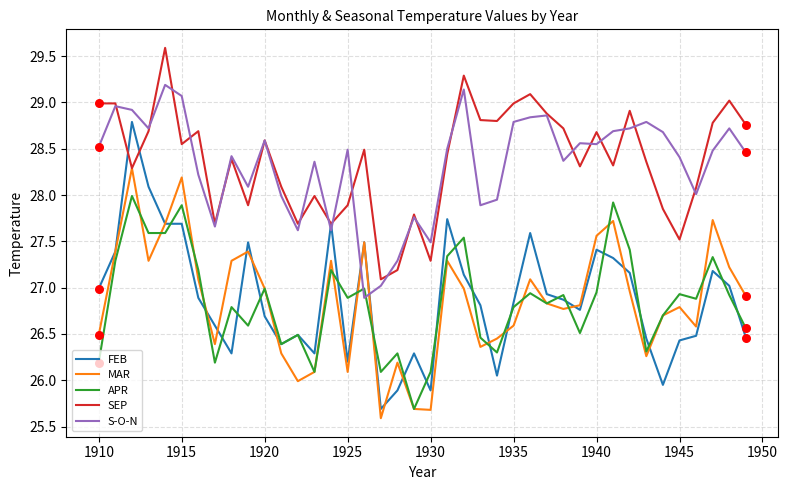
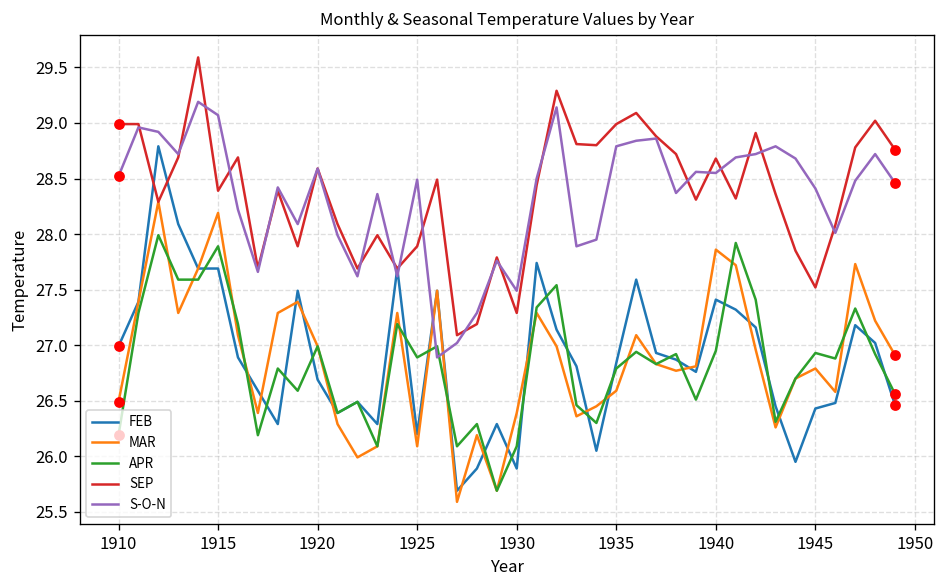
  {
    "FEB": {
      "1915": 27.7,
      "1920": 26.7,
      "1925": 26.2,
      "1930": 25.9,
      "1935": 26.8,
      "1940": 27.4,
      "1945": 26.4
    },
    "MAR": {
      "1915": 28.2,
      "1925": 26.1,
-     "1930": 25.7,
+     "1930": 26.4,
      "1935": 26.6,
-     "1940": 27.6,
+     "1940": 27.9,
      "1945": 26.8
    },
    "APR": {
      "1915": 27.9,
      "1925": 26.9,
      "1930": 26.1,
      "1935": 26.8,
      "1940": 27.0,
      "1945": 26.9
    },
    "SEP": {
-     "1915": 28.6,
+     "1915": 28.4,
      "1925": 27.9,
      "1930": 27.3,
      "1935": 29.0,
      "1940": 28.7,
      "1945": 27.5
    },
    "S-O-N": {
      "1915": 29.1,
      "1925": 28.5,
      "1930": 27.5,
      "1935": 28.8,
      "1940": 28.6,
      "1945": 28.4
    }
  }
